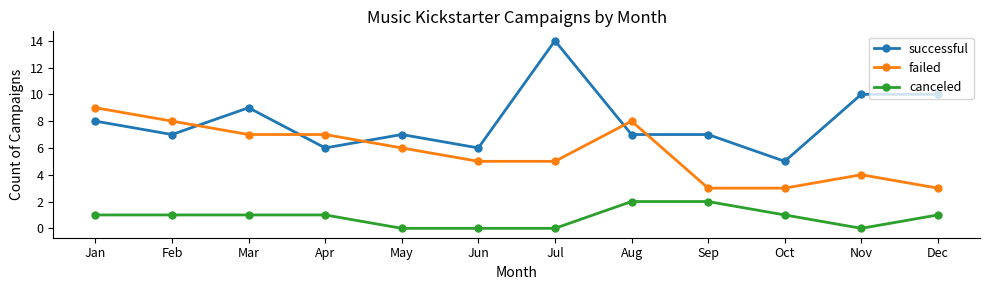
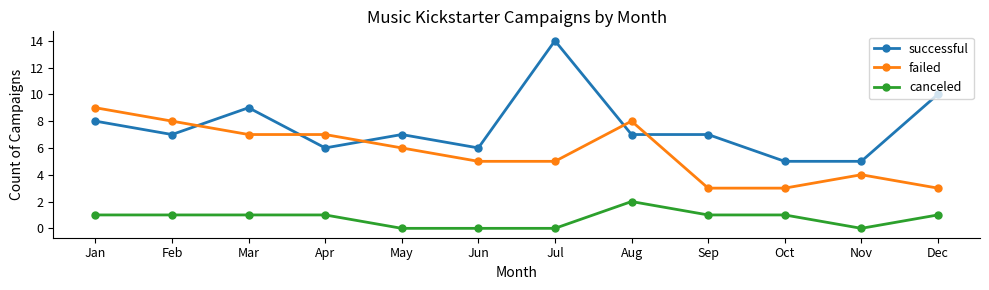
  {
    "successful": {
      "Jan": 8,
      "Feb": 7,
      "Mar": 9,
      "Apr": 6,
      "May": 7,
      "Jun": 6,
      "Jul": 14,
      "Aug": 7,
      "Sep": 7,
      "Oct": 5,
-     "Nov": 10
+     "Nov": 5
    },
    "failed": {
      "Jan": 9,
      "Feb": 8,
      "Mar": 7,
      "Apr": 7,
      "May": 6,
      "Jun": 5,
      "Jul": 5,
      "Aug": 8,
      "Sep": 3,
      "Oct": 3,
      "Nov": 4,
      "Dec": 3
    },
    "canceled": {
      "Jan": 1,
      "Feb": 1,
      "Mar": 1,
      "Apr": 1,
      "May": 0,
      "Jun": 0,
      "Jul": 0,
      "Aug": 2,
-     "Sep": 2,
+     "Sep": 1,
      "Oct": 1,
      "Nov": 0,
      "Dec": 1
    }
  }
